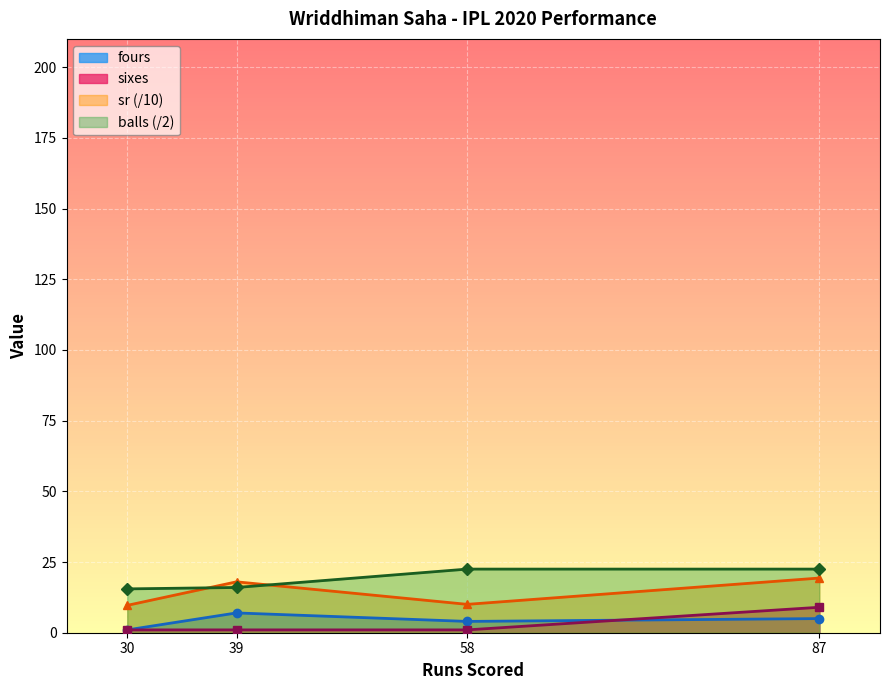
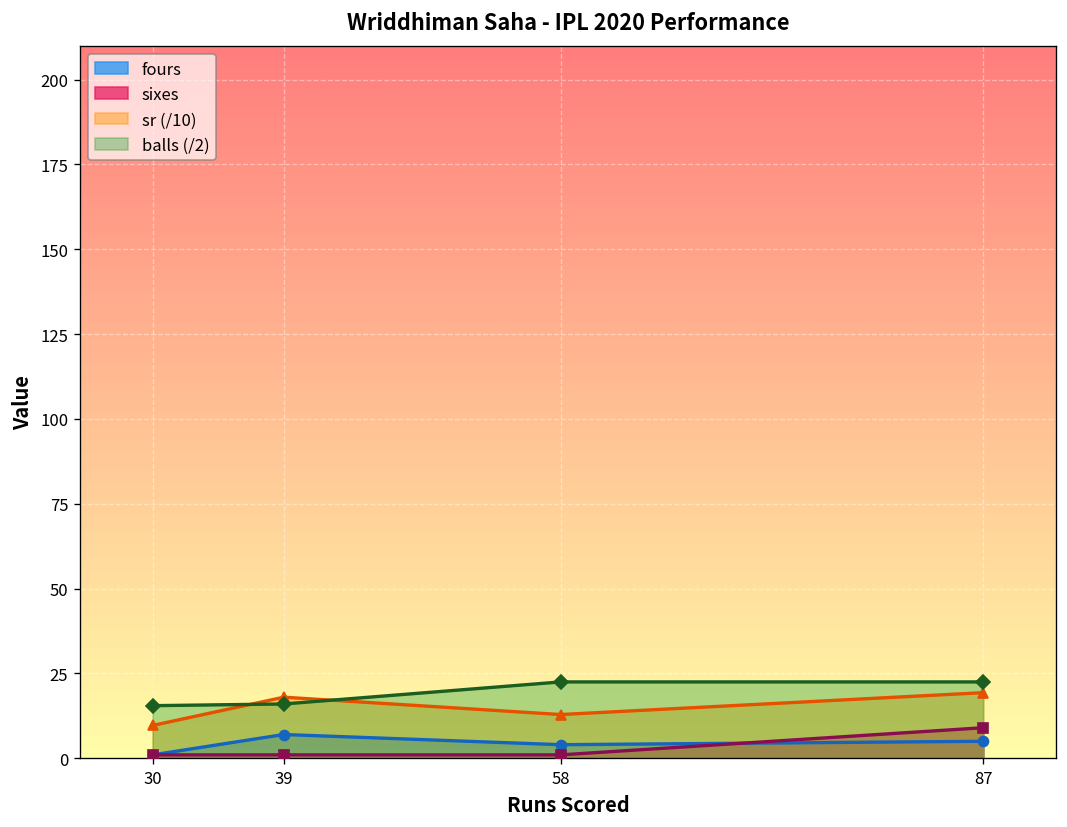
  {
    "fours": {
      "39": 7,
      "58": 4,
      "87": 5
    },
    "sixes": {
      "39": 1,
      "58": 1,
      "87": 9
    },
    "sr (/10)": {
      "30": 10,
      "39": 18,
-     "58": 10,
+     "58": 13,
      "87": 19
    },
    "balls (/2)": {
      "30": 16,
      "39": 16,
      "58": 23,
      "87": 23
    }
  }
